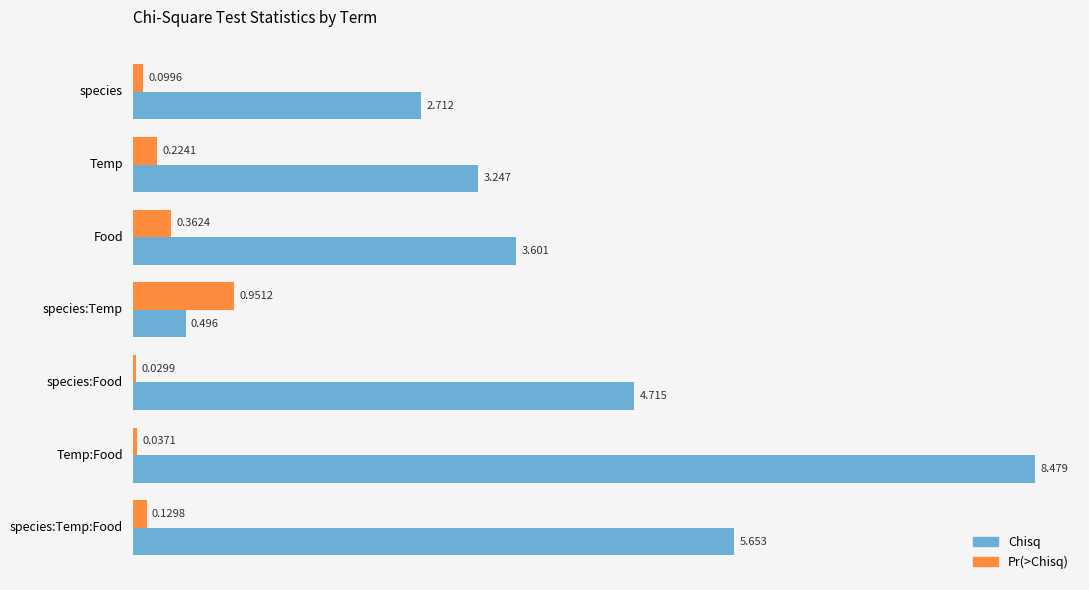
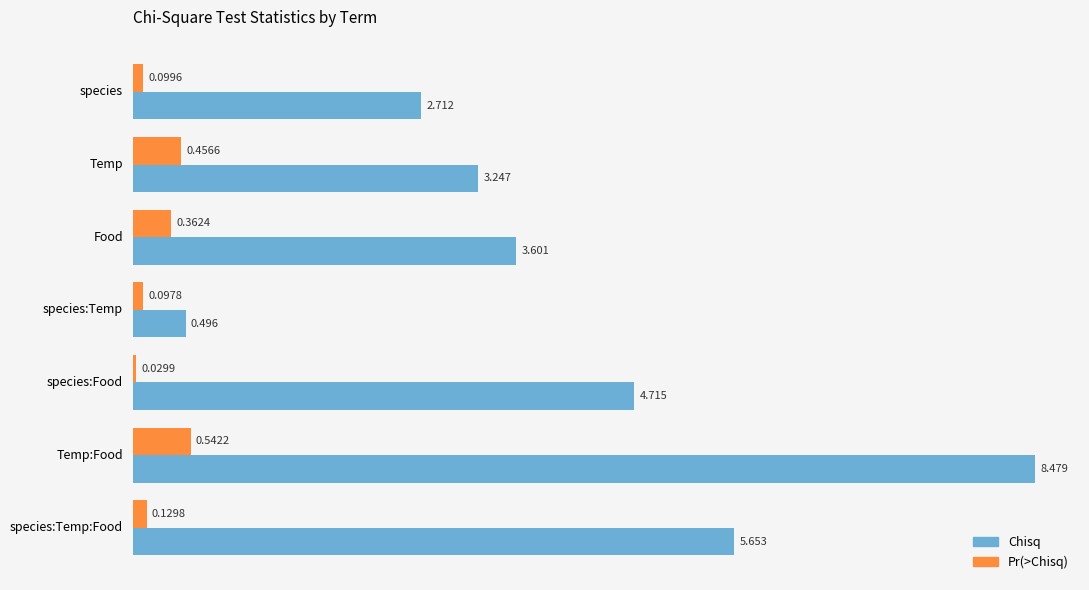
  {
    "Chisq": {
      "species": 2.712,
      "Temp": 3.247,
      "Food": 3.601,
      "species:Temp": 0.496,
      "species:Food": 4.715,
      "Temp:Food": 8.479,
      "species:Temp:Food": 5.653
    },
    "Pr(>Chisq)": {
      "species": 0.0996,
-     "Temp": 0.2241,
+     "Temp": 0.4566,
      "Food": 0.3624,
-     "species:Temp": 0.9512,
+     "species:Temp": 0.0978,
      "species:Food": 0.0299,
-     "Temp:Food": 0.0371,
+     "Temp:Food": 0.5422,
      "species:Temp:Food": 0.1298
    }
  }
